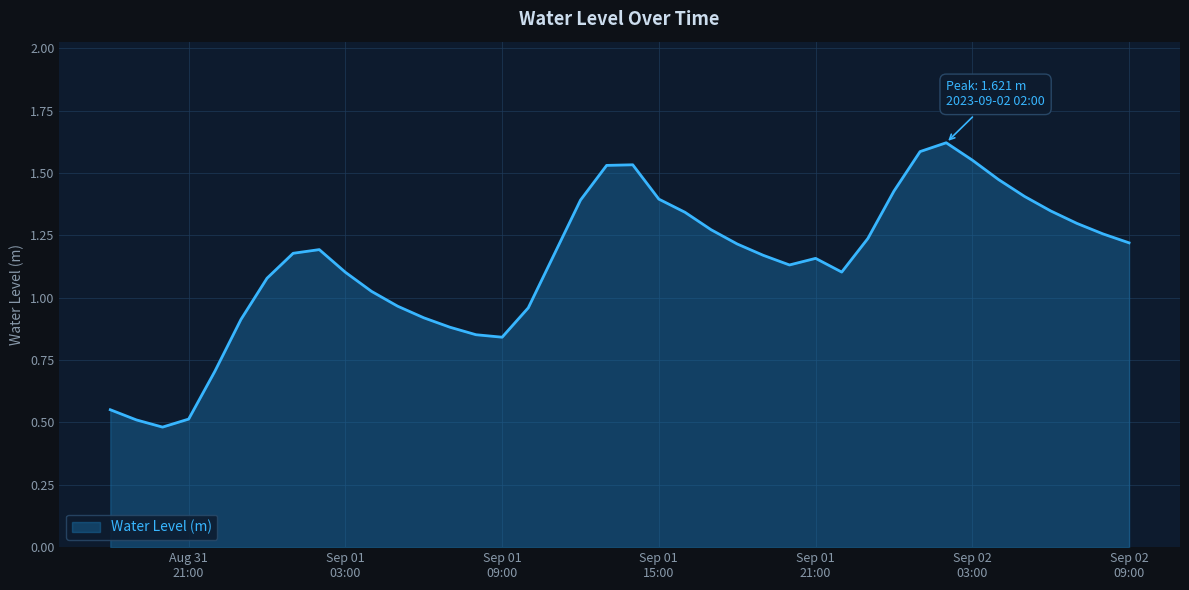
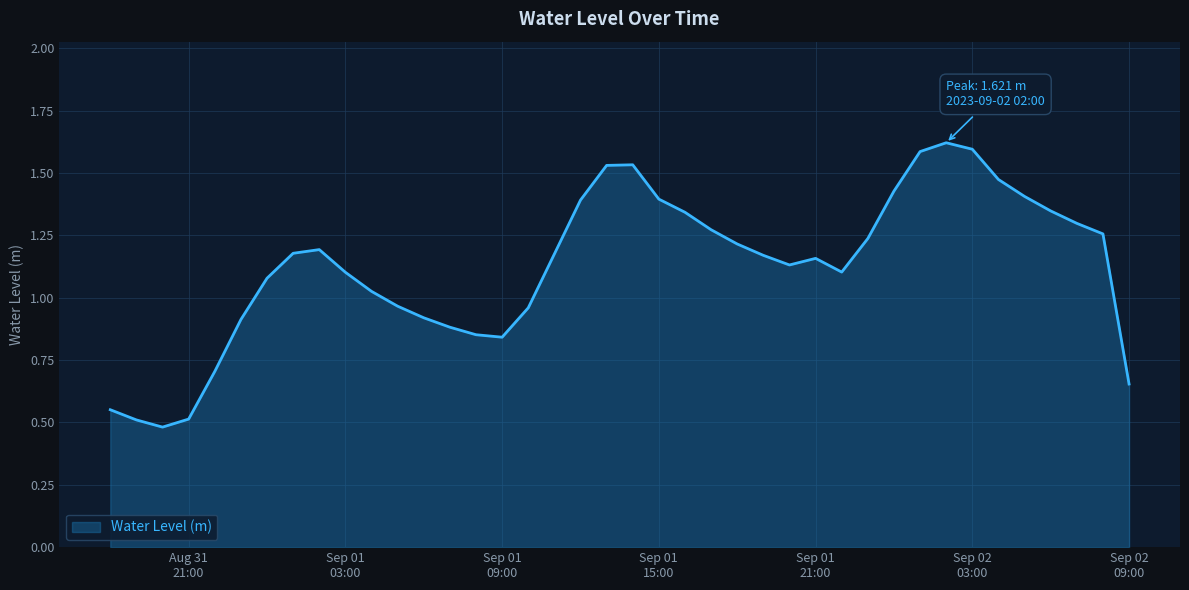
  {
    "Aug 31 21:00": 0.51,
    "Sep 01 03:00": 1.10,
    "Sep 01 09:00": 0.84,
    "Sep 01 15:00": 1.39,
    "Sep 01 21:00": 1.16,
-   "Sep 02 03:00": 1.55,
-   "Sep 02 09:00": 1.22
+   "Sep 02 03:00": 1.59,
+   "Sep 02 09:00": 0.65
  }
